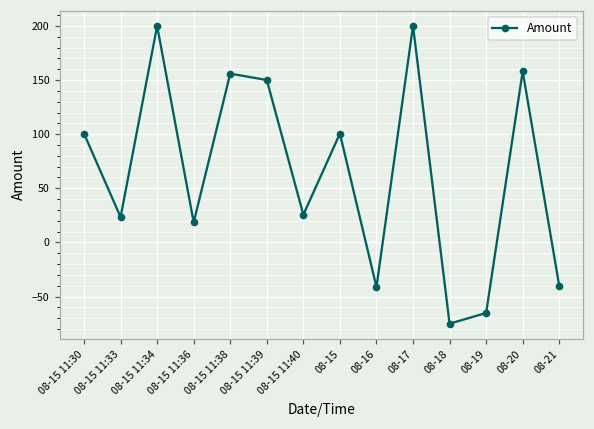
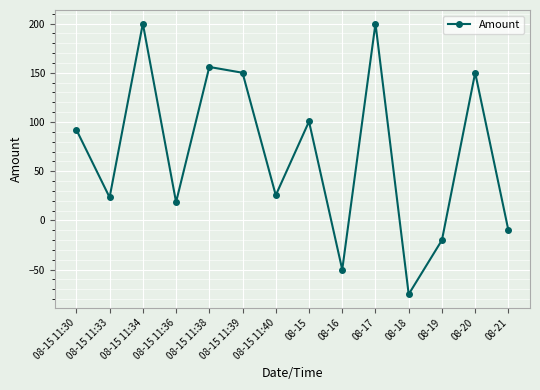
  {
-   "08-15 11:30": 100,
+   "08-15 11:30": 90,
    "08-15 11:33": 20,
    "08-15 11:34": 200,
    "08-15 11:36": 20,
    "08-15 11:38": 160,
    "08-15 11:39": 150,
    "08-15 11:40": 30,
    "08-15": 100,
-   "08-16": -40,
+   "08-16": -50,
    "08-17": 200,
    "08-18": -80,
-   "08-19": -70,
-   "08-20": 160,
-   "08-21": -40
+   "08-19": -20,
+   "08-20": 150,
+   "08-21": -10
  }
